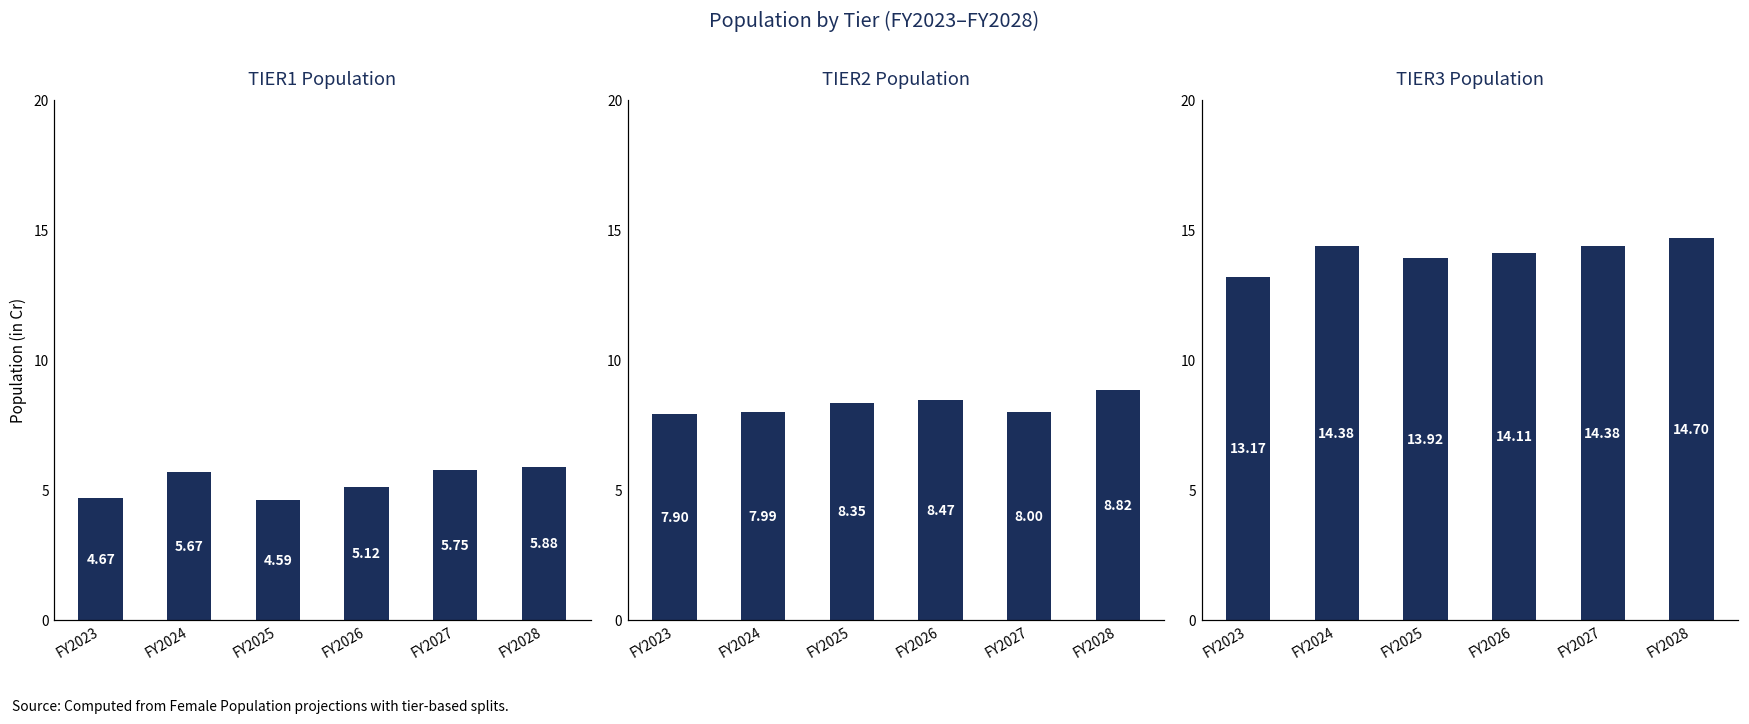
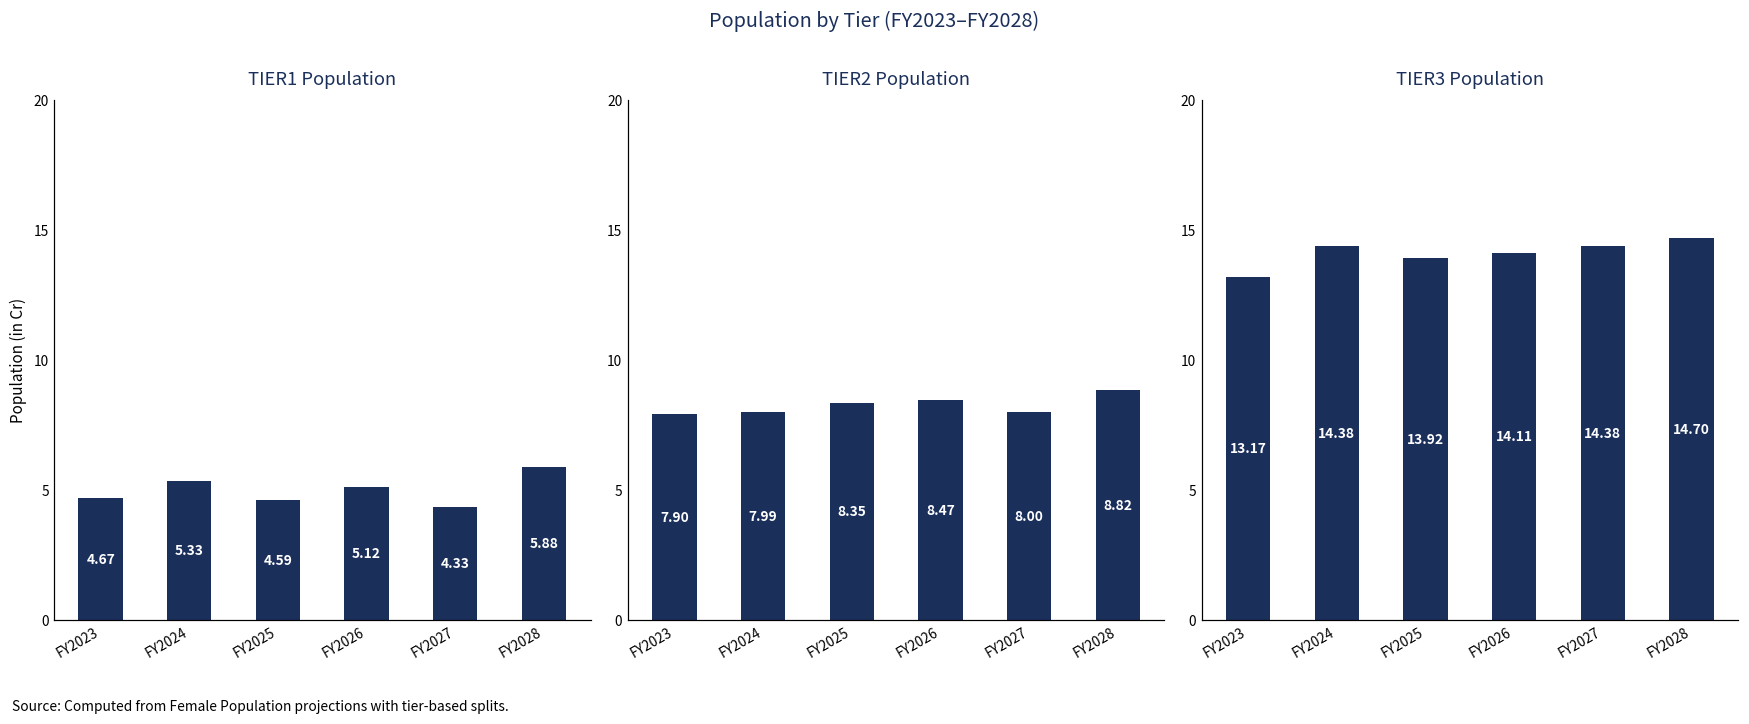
  {
    "TIER1 Population": {
      "FY2023": 4.67,
-     "FY2024": 5.67,
+     "FY2024": 5.33,
      "FY2025": 4.59,
      "FY2026": 5.12,
-     "FY2027": 5.75,
+     "FY2027": 4.33,
      "FY2028": 5.88
    },
    "TIER2 Population": {
      "FY2023": 7.90,
      "FY2024": 7.99,
      "FY2025": 8.35,
      "FY2026": 8.47,
      "FY2027": 8.00,
      "FY2028": 8.82
    },
    "TIER3 Population": {
      "FY2023": 13.17,
      "FY2024": 14.38,
      "FY2025": 13.92,
      "FY2026": 14.11,
      "FY2027": 14.38,
      "FY2028": 14.70
    }
  }
